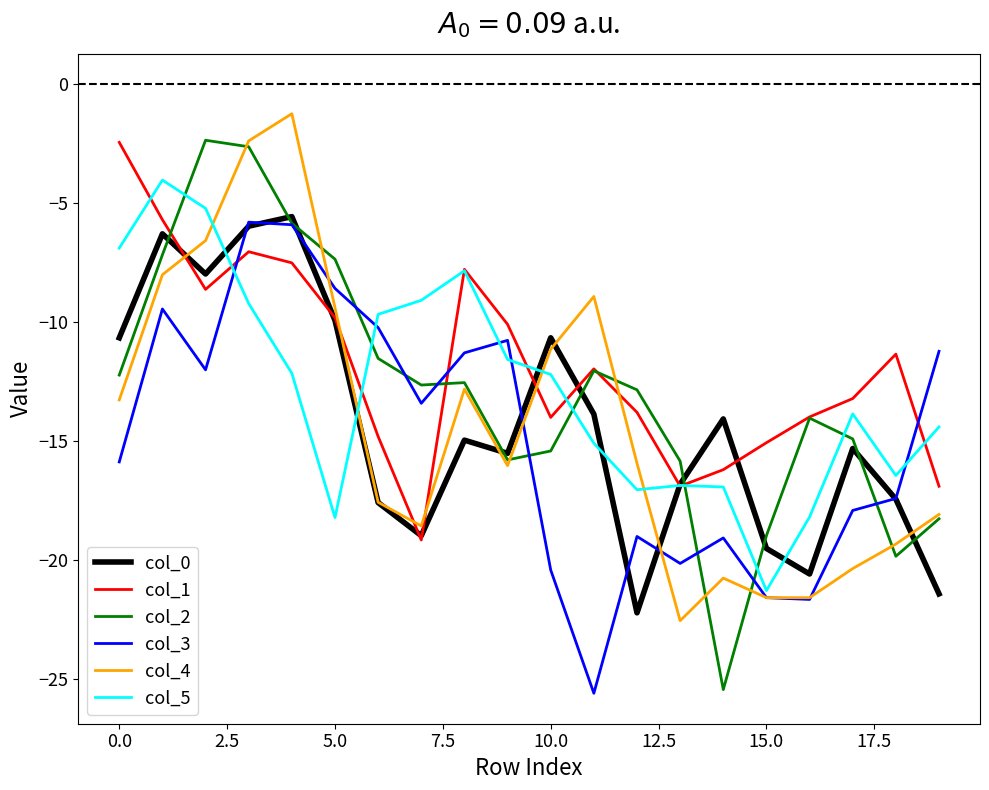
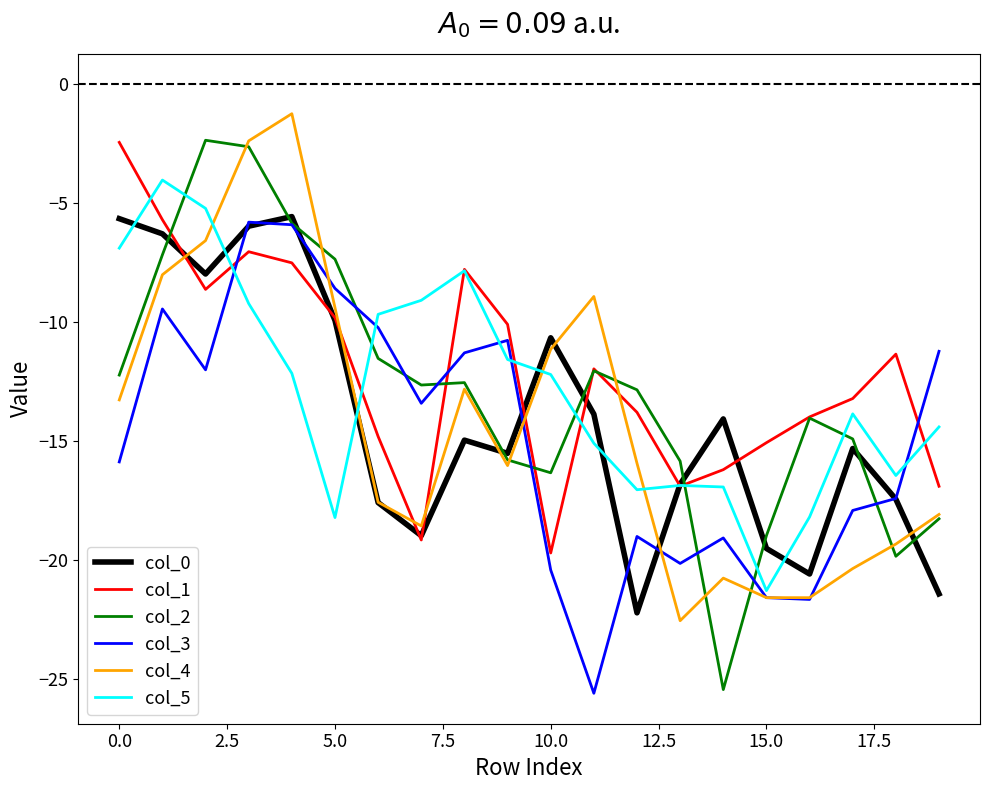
  {
    "col_0": {
-     "0.0": -10.7,
+     "0.0": -5.6,
      "5.0": -9.9,
      "10.0": -10.7,
      "15.0": -19.5
    },
    "col_1": {
      "0.0": -2.4,
      "5.0": -9.8,
-     "10.0": -14.0,
+     "10.0": -19.7,
      "15.0": -15.1
    },
    "col_2": {
      "0.0": -12.2,
      "5.0": -7.4,
-     "10.0": -15.4,
+     "10.0": -16.3,
      "15.0": -19.0
    },
    "col_3": {
      "0.0": -15.9,
      "5.0": -8.6,
      "10.0": -20.4
    },
    "col_4": {
      "0.0": -13.3,
      "5.0": -9.4,
      "10.0": -11.1
    },
    "col_5": {
      "0.0": -6.9,
      "5.0": -18.2,
      "10.0": -12.2,
      "15.0": -21.3
    }
  }
